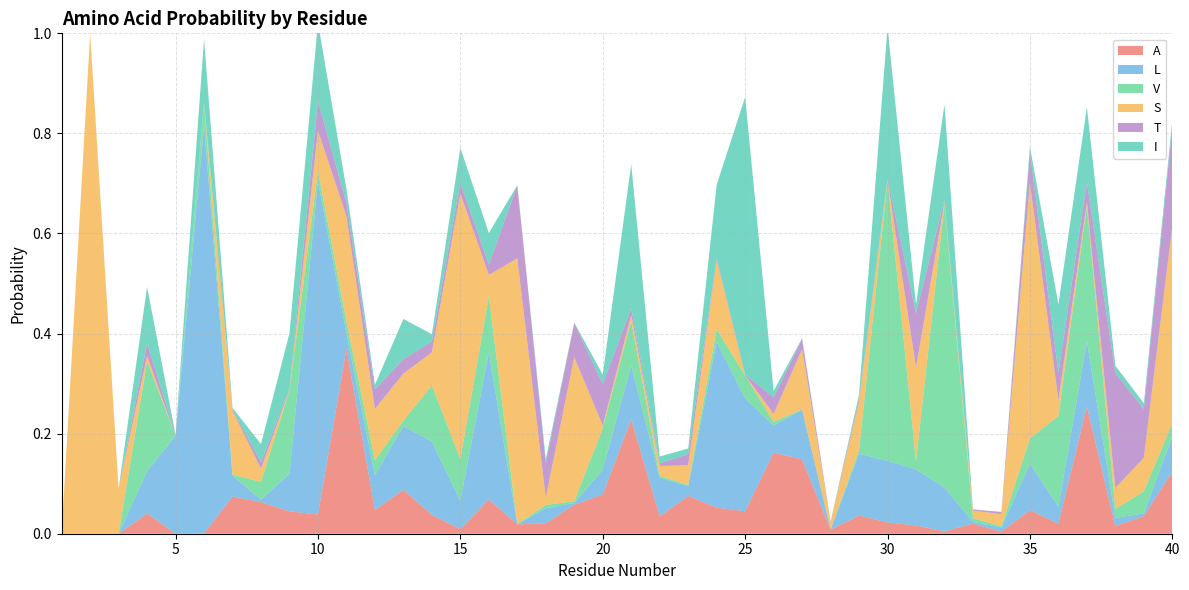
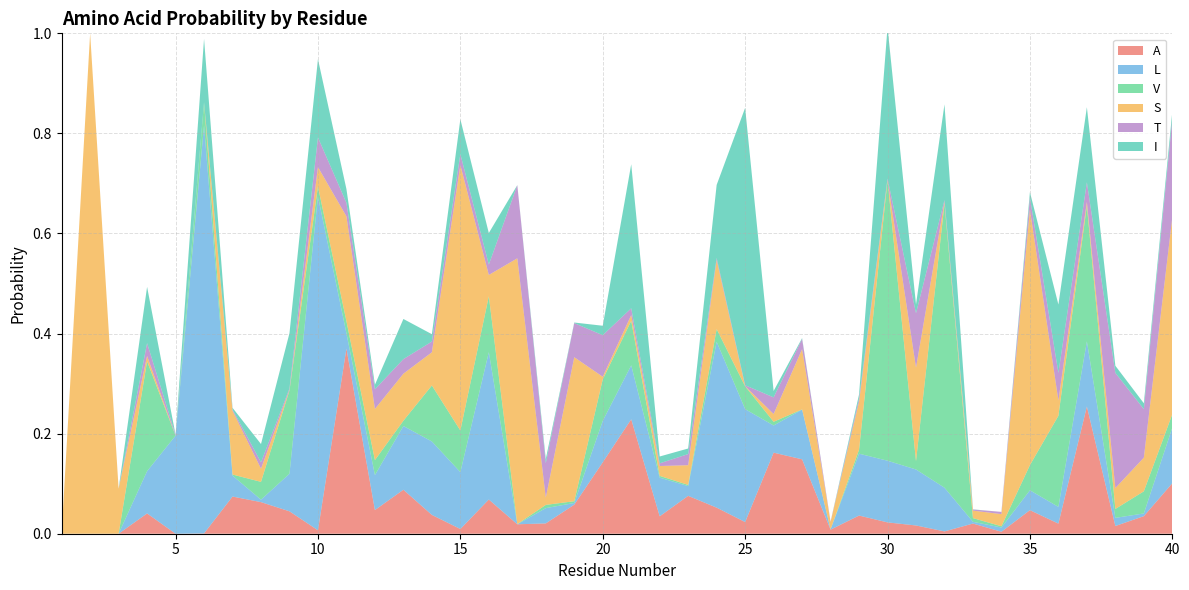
  {
    "A": {
      "5": 0.00,
-     "10": 0.04,
+     "10": 0.01,
      "15": 0.01,
-     "20": 0.08,
-     "25": 0.04,
+     "20": 0.14,
+     "25": 0.02,
      "30": 0.02,
      "35": 0.05,
-     "40": 0.12
+     "40": 0.10
    },
    "L": {
      "10": 0.67,
-     "15": 0.06,
-     "20": 0.05,
+     "15": 0.11,
+     "20": 0.08,
      "25": 0.23,
      "30": 0.12,
-     "35": 0.09,
-     "40": 0.07
+     "35": 0.04,
+     "40": 0.11
    },
    "S": {
-     "10": 0.08,
+     "10": 0.04,
      "15": 0.53,
      "20": 0.01,
      "35": 0.51,
      "40": 0.39
    },
    "T": {
      "10": 0.06,
      "15": 0.02,
      "20": 0.08,
-     "35": 0.06,
+     "35": 0.02,
      "40": 0.20
    }
  }
